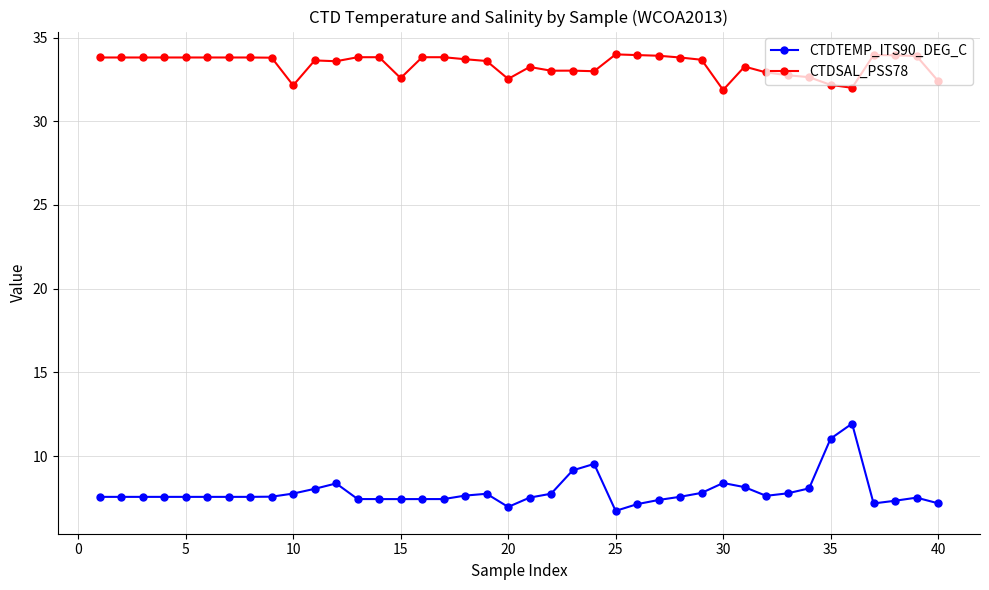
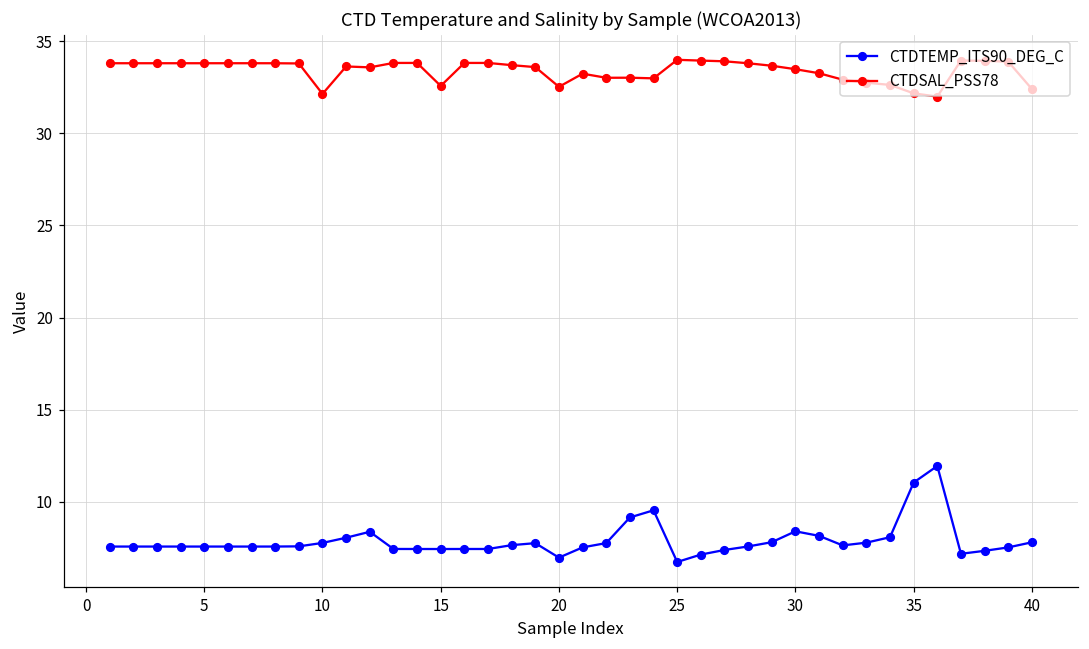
  {
    "CTDTEMP_ITS90_DEG_C": {
      "5": 7.6,
      "10": 7.8,
      "15": 7.4,
      "20": 7.0,
      "25": 6.7,
      "30": 8.4,
      "35": 11.0,
-     "40": 7.2
+     "40": 7.8
    },
    "CTDSAL_PSS78": {
      "5": 33.8,
      "10": 32.1,
      "15": 32.6,
      "20": 32.5,
      "25": 34.0,
-     "30": 31.9,
+     "30": 33.5,
      "35": 32.2
    }
  }
